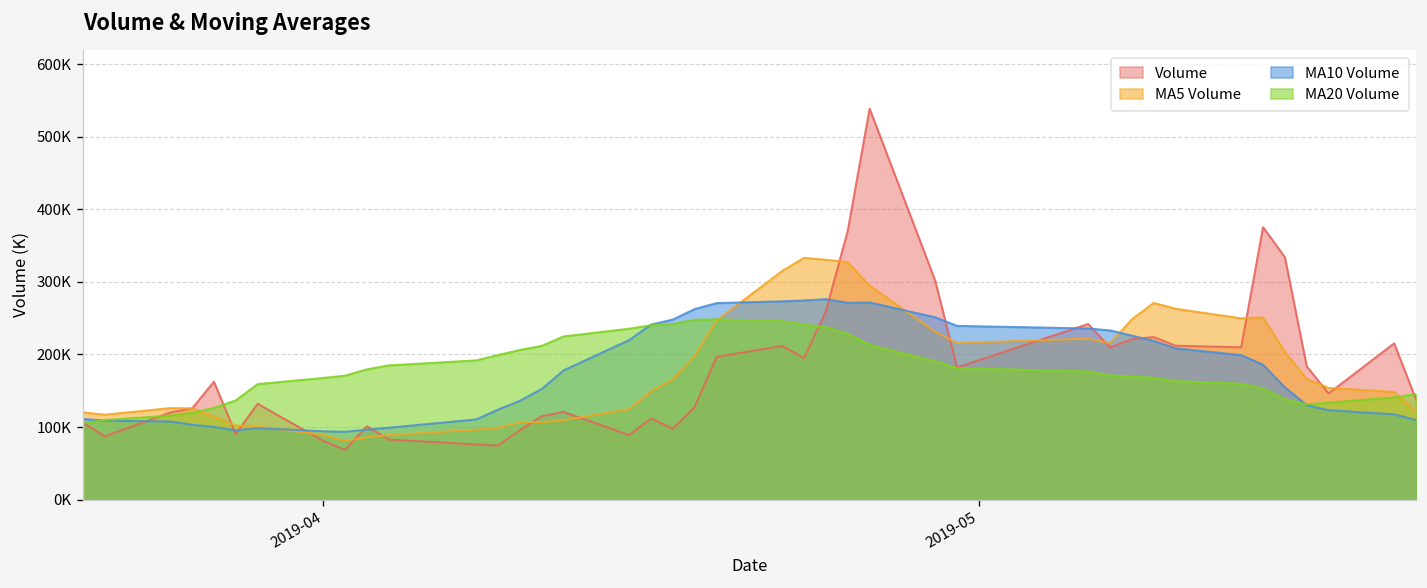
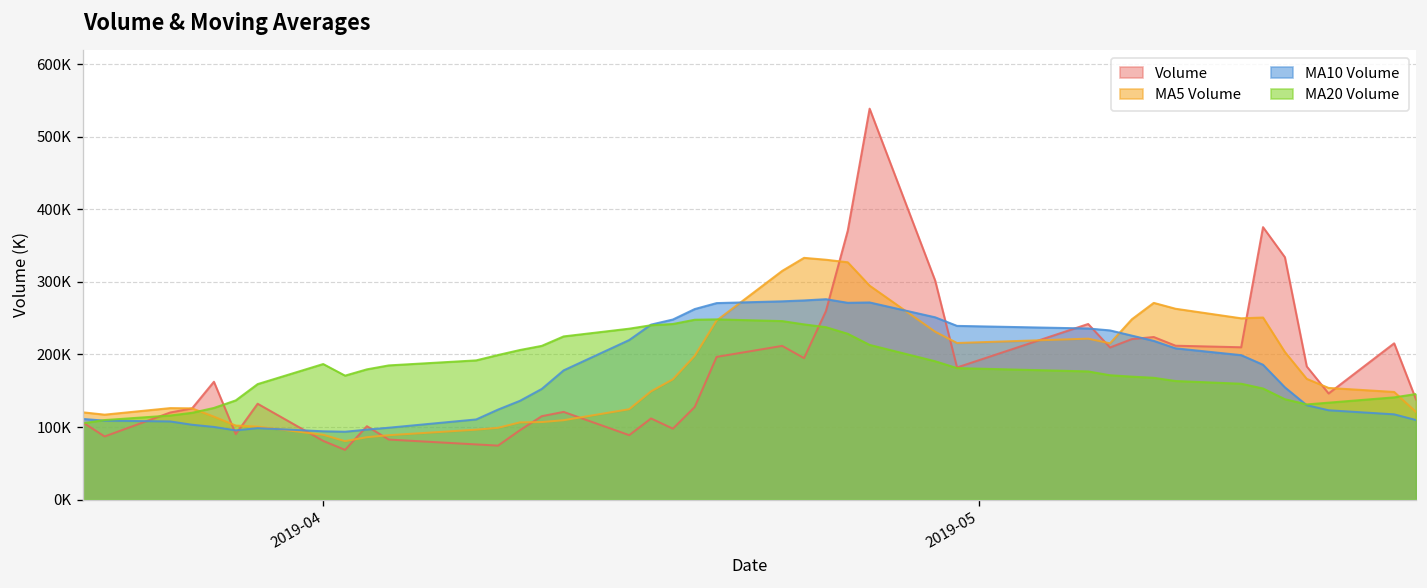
  {
    "Volume": {
      "2019-04": 80000
    },
    "MA5 Volume": {
      "2019-04": 90000
    },
    "MA10 Volume": {
      "2019-04": 90000
    },
    "MA20 Volume": {
-     "2019-04": 170000
+     "2019-04": 190000
    }
  }
